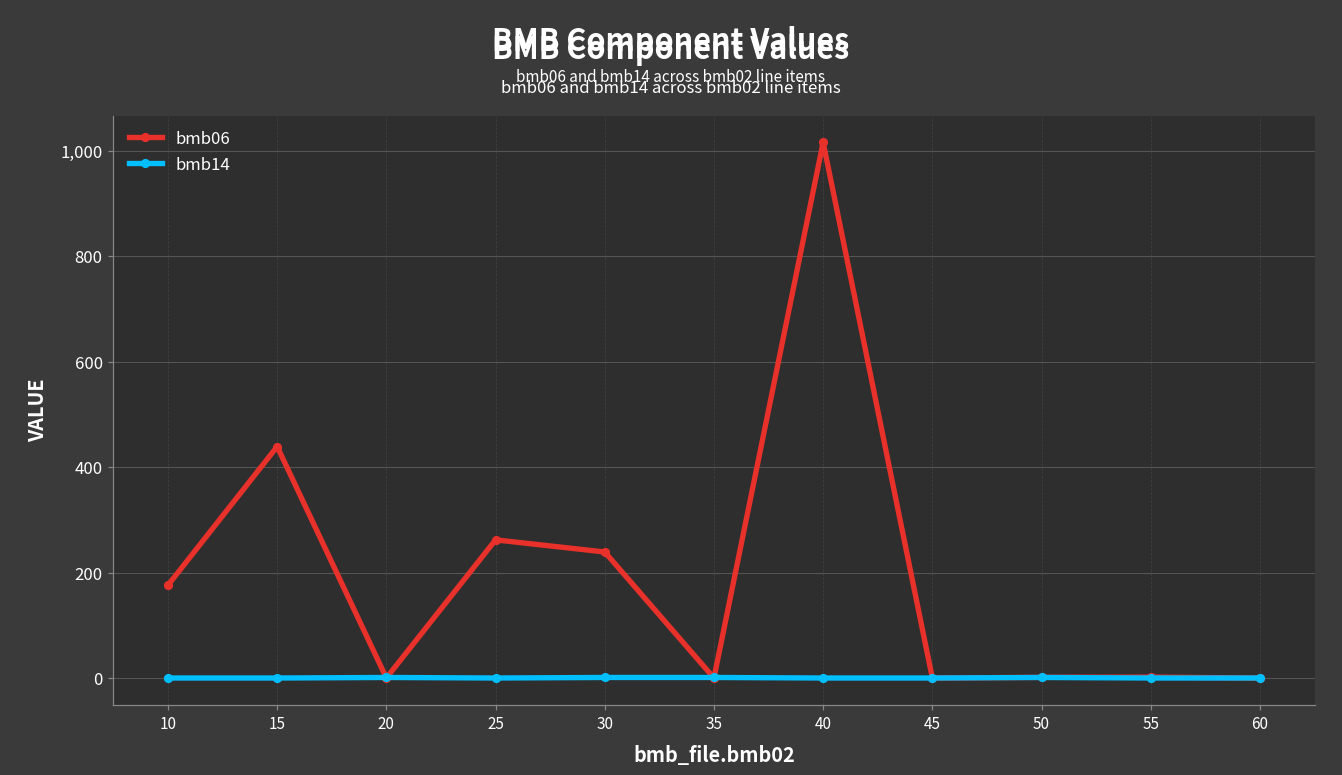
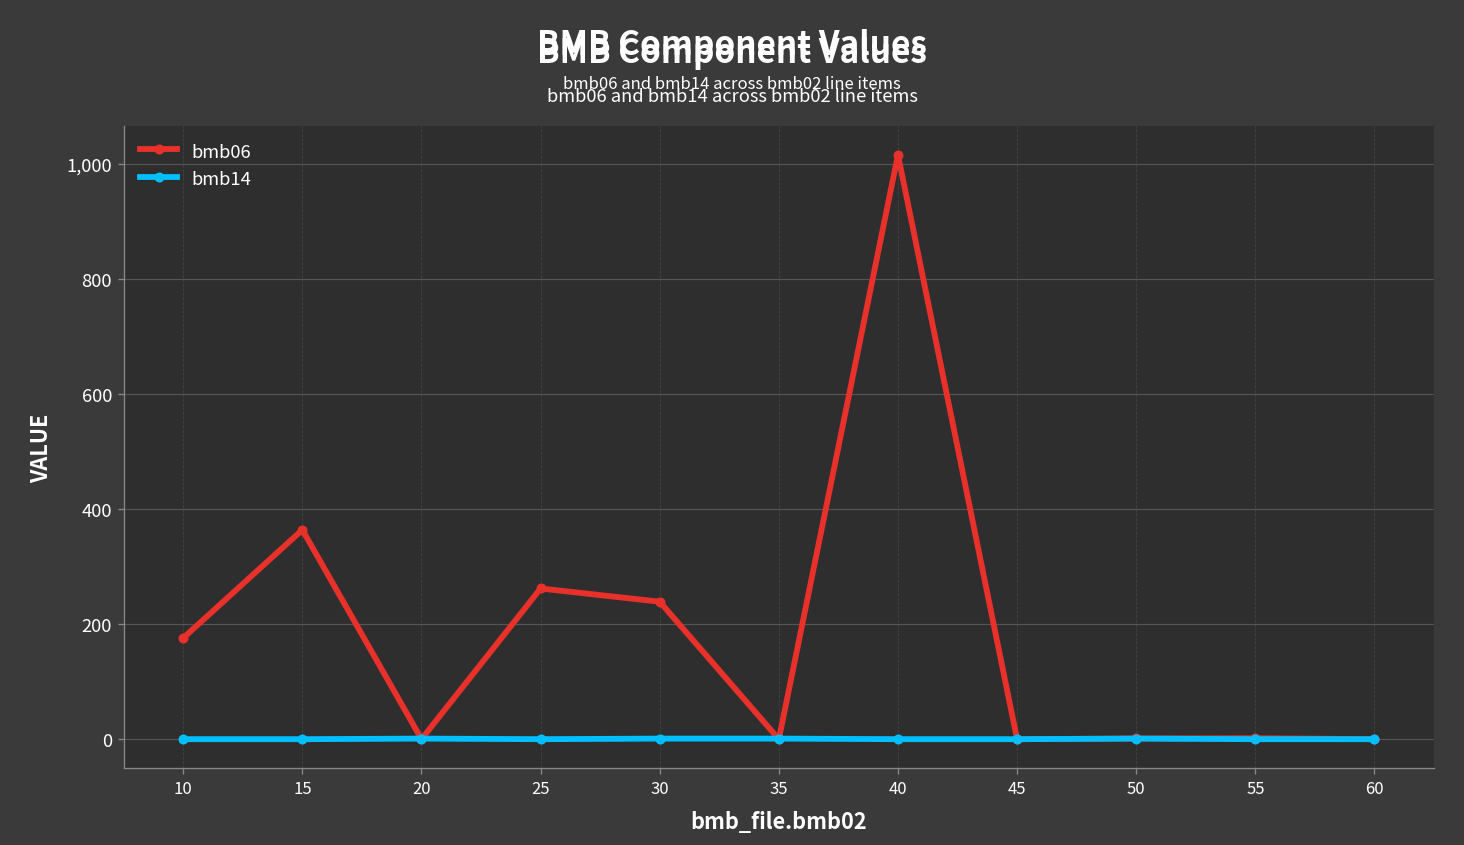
  {
    "bmb06": {
      "10": "180",
-     "15": "440",
+     "15": "360",
      "25": "260",
      "30": "240",
      "40": "1,020"
    },
    "bmb14": {
      "10": "0",
      "15": "0",
      "25": "0",
      "30": "0",
      "40": "0"
    }
  }
